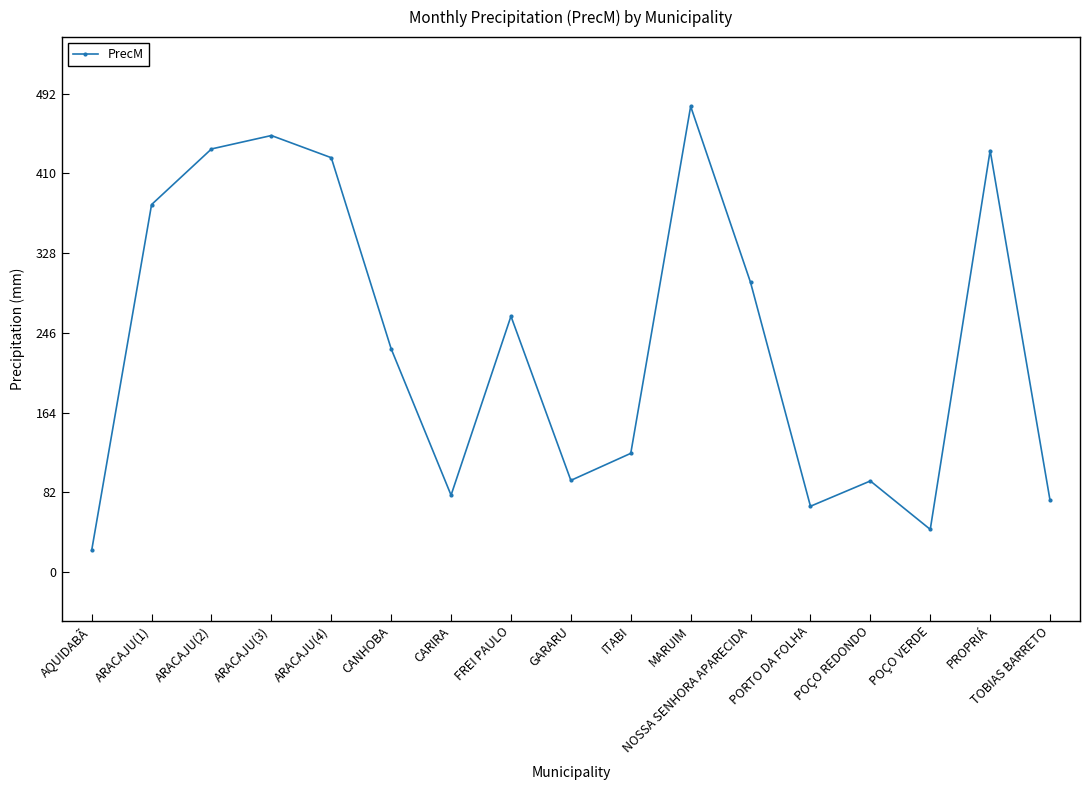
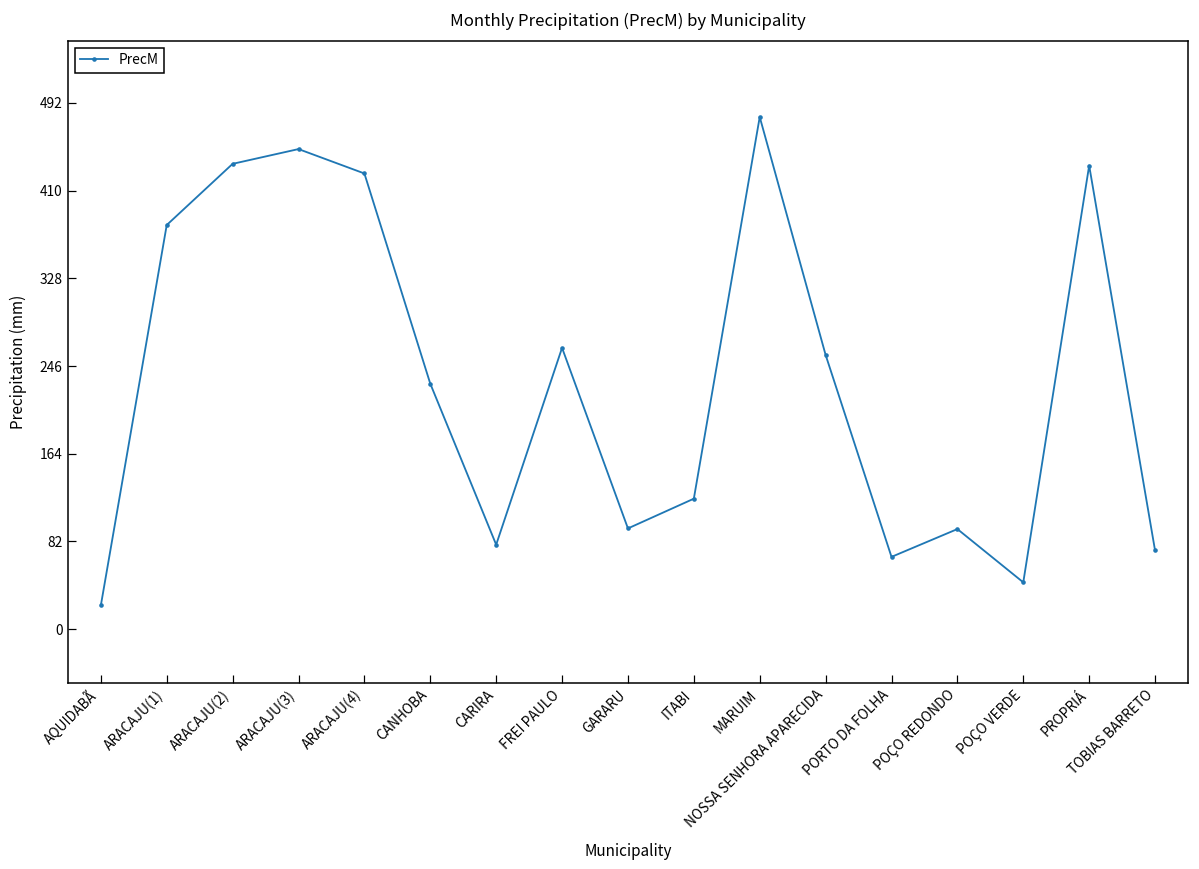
  {
    "AQUIDABÃ": 20,
    "ARACAJU(1)": 380,
    "ARACAJU(2)": 440,
    "ARACAJU(3)": 450,
    "ARACAJU(4)": 430,
    "CANHOBA": 230,
    "CARIRA": 80,
    "FREI PAULO": 260,
    "GARARU": 90,
    "ITABI": 120,
    "MARUIM": 480,
-   "NOSSA SENHORA APARECIDA": 300,
+   "NOSSA SENHORA APARECIDA": 260,
    "PORTO DA FOLHA": 70,
    "POÇO REDONDO": 90,
    "POÇO VERDE": 40,
    "PROPRIÁ": 430,
    "TOBIAS BARRETO": 70
  }
